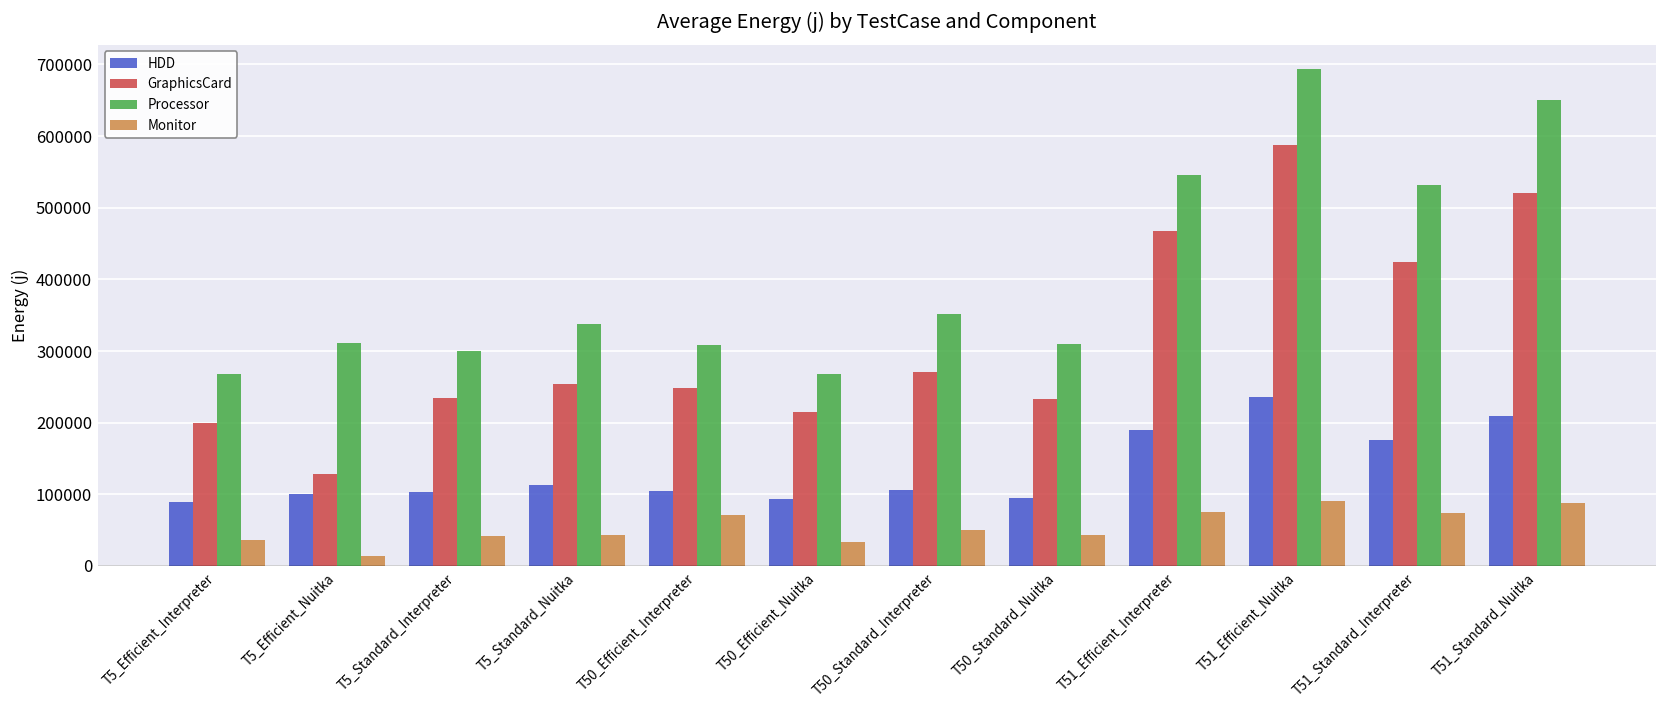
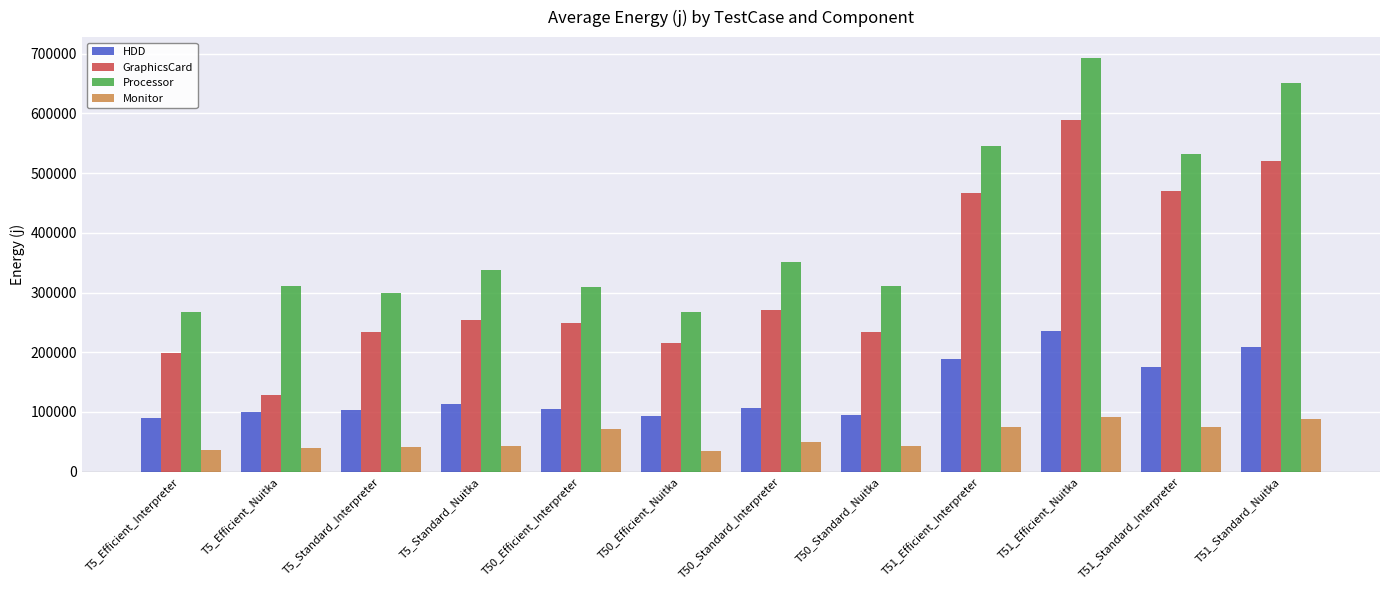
  {
    "HDD": {
      "T5_Efficient_Interpreter": 90000,
      "T5_Efficient_Nuitka": 100000,
      "T5_Standard_Interpreter": 100000,
      "T5_Standard_Nuitka": 110000,
      "T50_Efficient_Interpreter": 100000,
      "T50_Efficient_Nuitka": 90000,
      "T50_Standard_Interpreter": 110000,
      "T50_Standard_Nuitka": 90000,
      "T51_Efficient_Interpreter": 190000,
      "T51_Efficient_Nuitka": 240000,
      "T51_Standard_Interpreter": 180000,
      "T51_Standard_Nuitka": 210000
    },
    "GraphicsCard": {
      "T5_Efficient_Interpreter": 200000,
      "T5_Efficient_Nuitka": 130000,
      "T5_Standard_Interpreter": 230000,
      "T5_Standard_Nuitka": 250000,
      "T50_Efficient_Interpreter": 250000,
      "T50_Efficient_Nuitka": 220000,
      "T50_Standard_Interpreter": 270000,
      "T50_Standard_Nuitka": 230000,
      "T51_Efficient_Interpreter": 470000,
      "T51_Efficient_Nuitka": 590000,
-     "T51_Standard_Interpreter": 420000,
+     "T51_Standard_Interpreter": 470000,
      "T51_Standard_Nuitka": 520000
    },
    "Processor": {
      "T5_Efficient_Interpreter": 270000,
      "T5_Efficient_Nuitka": 310000,
      "T5_Standard_Interpreter": 300000,
      "T5_Standard_Nuitka": 340000,
      "T50_Efficient_Interpreter": 310000,
      "T50_Efficient_Nuitka": 270000,
      "T50_Standard_Interpreter": 350000,
      "T50_Standard_Nuitka": 310000,
      "T51_Efficient_Interpreter": 550000,
      "T51_Efficient_Nuitka": 690000,
      "T51_Standard_Interpreter": 530000,
      "T51_Standard_Nuitka": 650000
    },
    "Monitor": {
      "T5_Efficient_Interpreter": 40000,
-     "T5_Efficient_Nuitka": 10000,
+     "T5_Efficient_Nuitka": 40000,
      "T5_Standard_Interpreter": 40000,
      "T5_Standard_Nuitka": 40000,
      "T50_Efficient_Interpreter": 70000,
      "T50_Efficient_Nuitka": 30000,
      "T50_Standard_Interpreter": 50000,
      "T50_Standard_Nuitka": 40000,
      "T51_Efficient_Interpreter": 80000,
      "T51_Efficient_Nuitka": 90000,
      "T51_Standard_Interpreter": 70000,
      "T51_Standard_Nuitka": 90000
    }
  }
